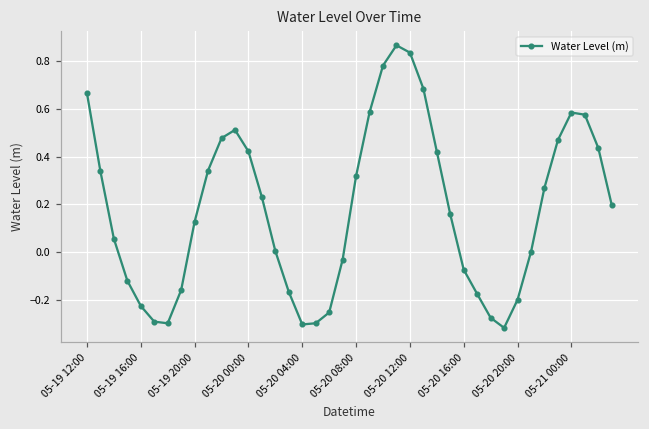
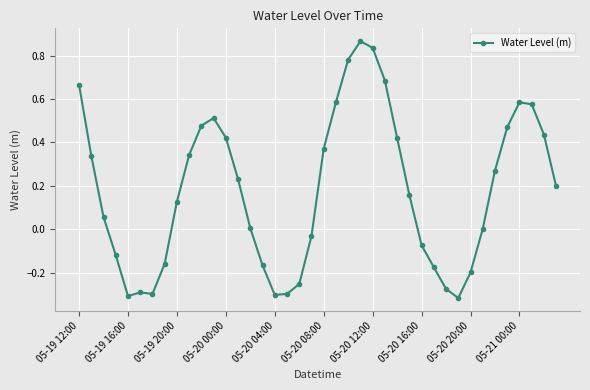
  {
    "05-19 12:00": 0.67,
-   "05-19 16:00": -0.23,
+   "05-19 16:00": -0.31,
    "05-19 20:00": 0.13,
    "05-20 00:00": 0.42,
    "05-20 04:00": -0.30,
-   "05-20 08:00": 0.32,
+   "05-20 08:00": 0.37,
    "05-20 12:00": 0.84,
    "05-20 16:00": -0.07,
    "05-20 20:00": -0.20,
    "05-21 00:00": 0.58
  }
